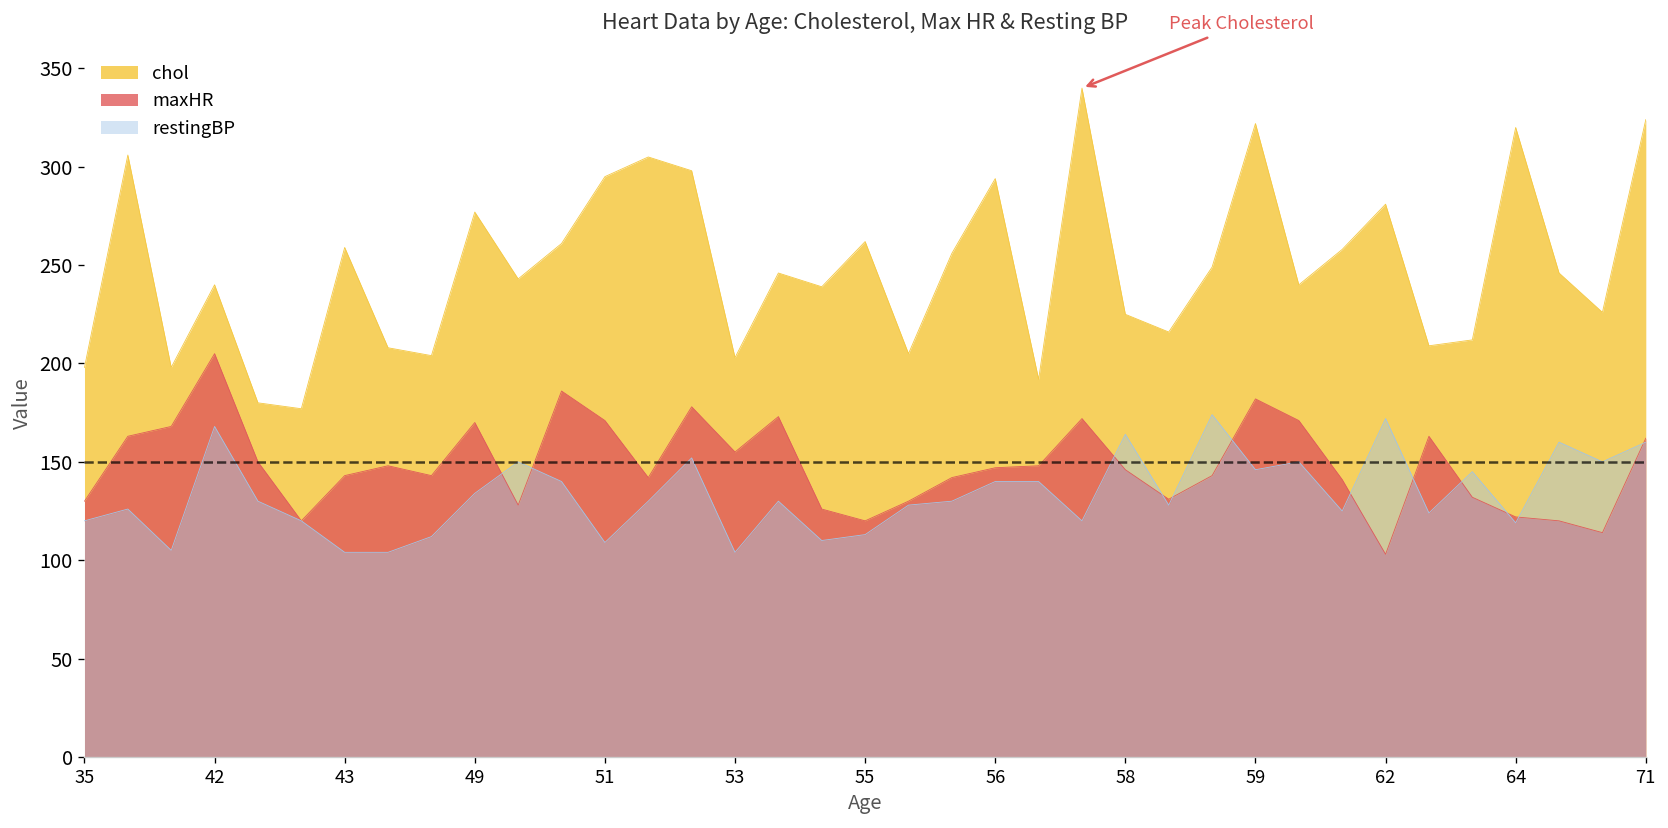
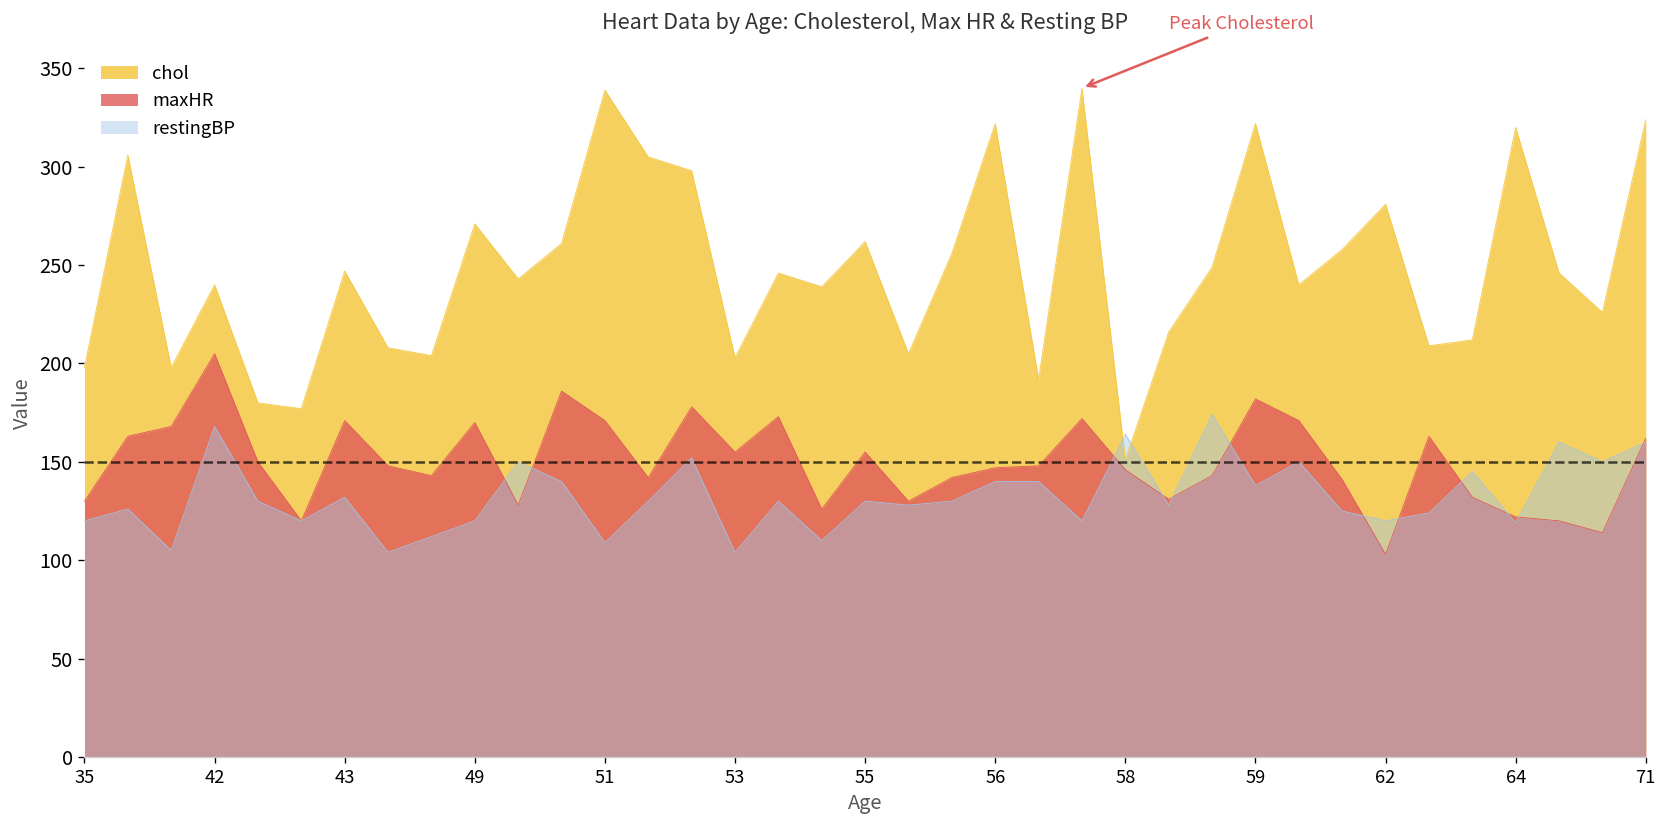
  {
    "chol": {
      "42": 240,
-     "43": 259,
-     "49": 277,
-     "51": 295,
+     "43": 247,
+     "49": 271,
+     "51": 339,
      "53": 203,
      "55": 262,
-     "56": 294,
-     "58": 225,
+     "56": 322,
+     "58": 151,
      "59": 322,
      "62": 281,
      "64": 320,
      "71": 324
    },
    "maxHR": {
      "42": 205,
-     "43": 143,
+     "43": 171,
      "49": 170,
      "51": 171,
      "53": 155,
-     "55": 120,
+     "55": 155,
      "56": 147,
      "58": 146,
      "59": 182,
      "62": 103,
      "64": 122,
      "71": 162
    },
    "restingBP": {
      "42": 168,
-     "43": 104,
-     "49": 134,
+     "43": 132,
+     "49": 120,
      "51": 109,
      "53": 104,
-     "55": 113,
+     "55": 130,
      "56": 140,
      "58": 164,
-     "59": 146,
-     "62": 172,
+     "59": 138,
+     "62": 120,
      "64": 119,
      "71": 160
    }
  }
